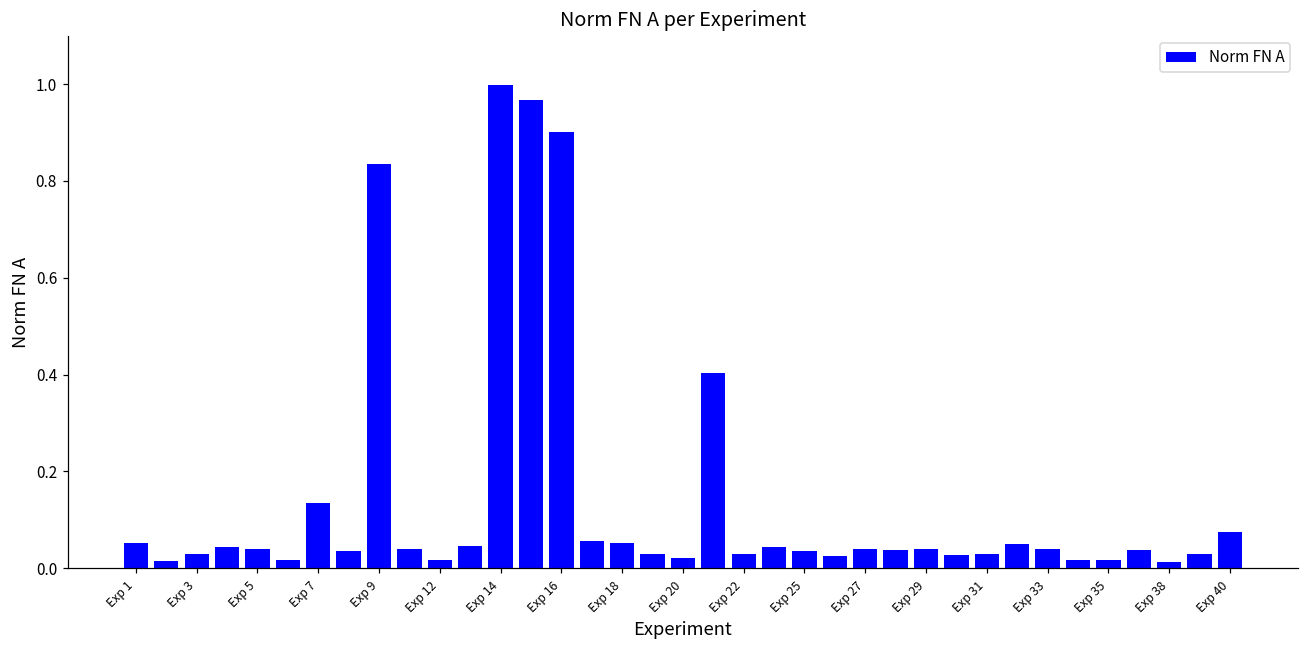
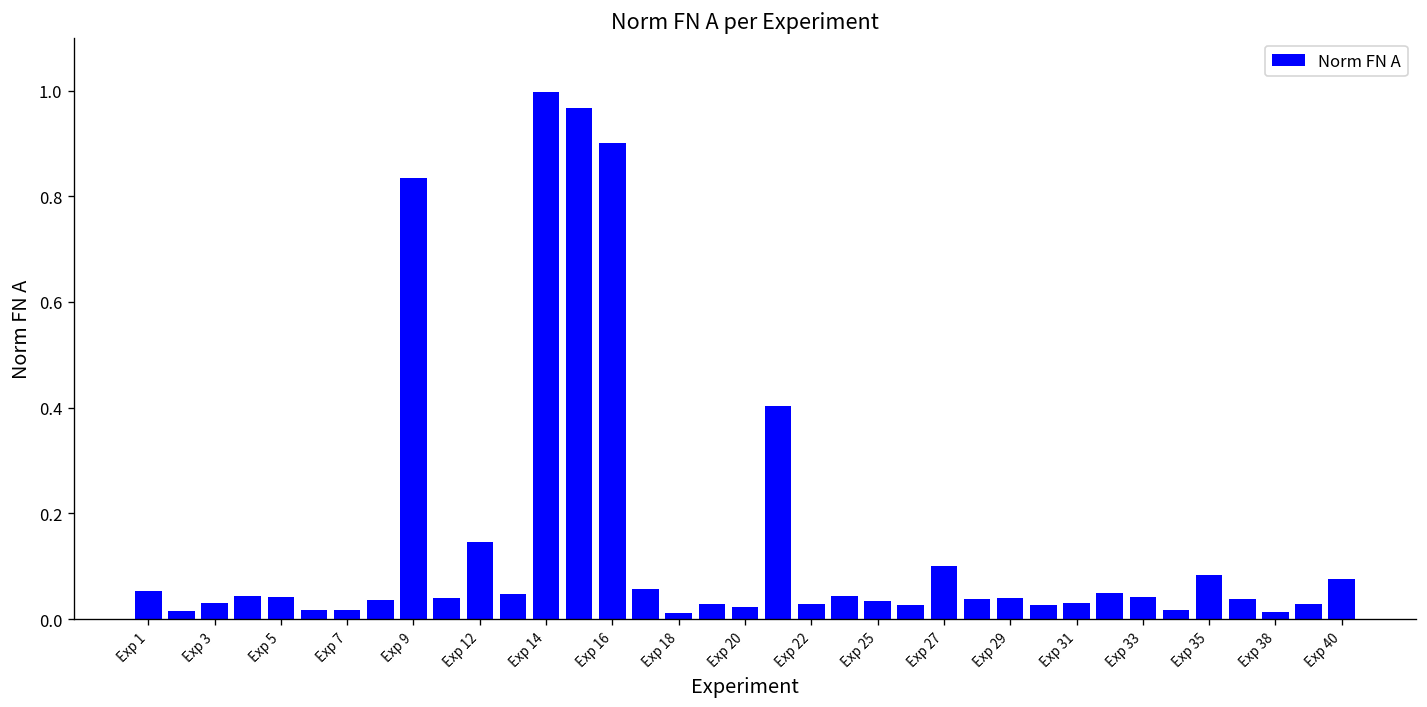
  {
    "Exp 1": 0.05,
    "Exp 3": 0.03,
    "Exp 5": 0.04,
-   "Exp 7": 0.14,
+   "Exp 7": 0.02,
    "Exp 9": 0.83,
-   "Exp 12": 0.02,
+   "Exp 12": 0.15,
    "Exp 14": 1.00,
    "Exp 16": 0.90,
-   "Exp 18": 0.05,
+   "Exp 18": 0.01,
    "Exp 20": 0.02,
    "Exp 22": 0.03,
    "Exp 25": 0.04,
-   "Exp 27": 0.04,
+   "Exp 27": 0.10,
    "Exp 29": 0.04,
    "Exp 31": 0.03,
    "Exp 33": 0.04,
-   "Exp 35": 0.02,
+   "Exp 35": 0.08,
    "Exp 38": 0.01,
    "Exp 40": 0.08
  }
